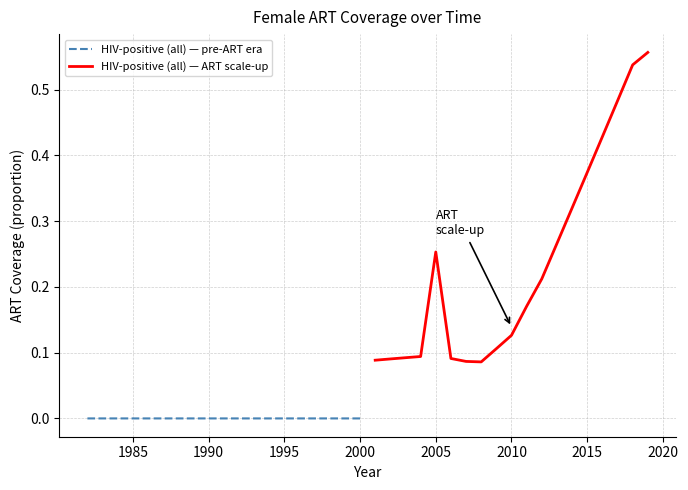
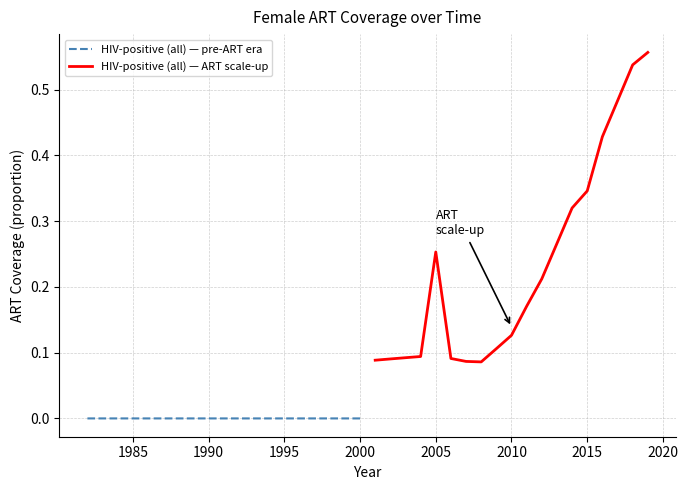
  {
    "HIV-positive (all) — pre-ART era": {
      "1985": 0.00,
      "1990": 0.00,
      "1995": 0.00,
      "2000": 0.00
    },
    "HIV-positive (all) — ART scale-up": {
      "2005": 0.25,
      "2010": 0.13,
-     "2015": 0.37
+     "2015": 0.35
    }
  }
